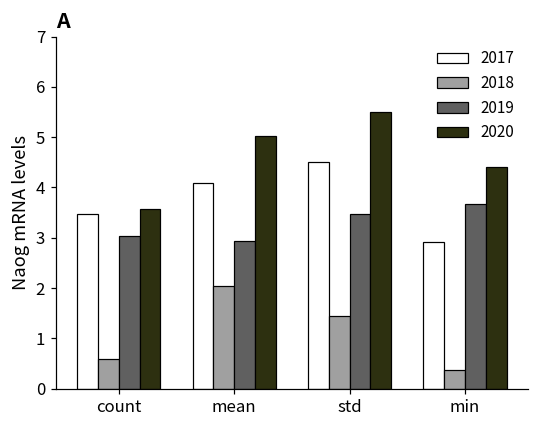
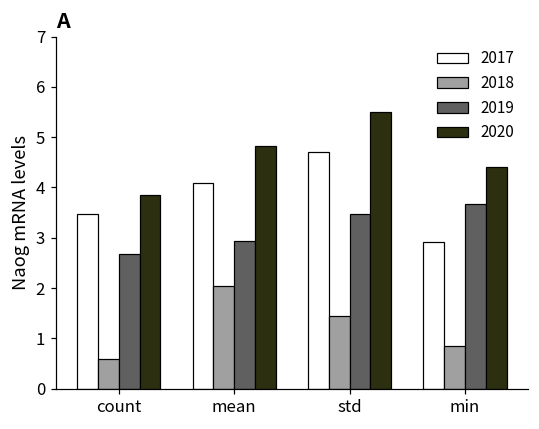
  {
    "2017": {
      "count": 3.5,
      "mean": 4.1,
-     "std": 4.5,
+     "std": 4.7,
      "min": 2.9
    },
    "2018": {
      "count": 0.6,
      "mean": 2.0,
      "std": 1.4,
-     "min": 0.4
+     "min": 0.8
    },
    "2019": {
-     "count": 3.0,
+     "count": 2.7,
      "mean": 2.9,
      "std": 3.5,
      "min": 3.7
    },
    "2020": {
-     "count": 3.6,
-     "mean": 5.0,
+     "count": 3.9,
+     "mean": 4.8,
      "std": 5.5,
      "min": 4.4
    }
  }
